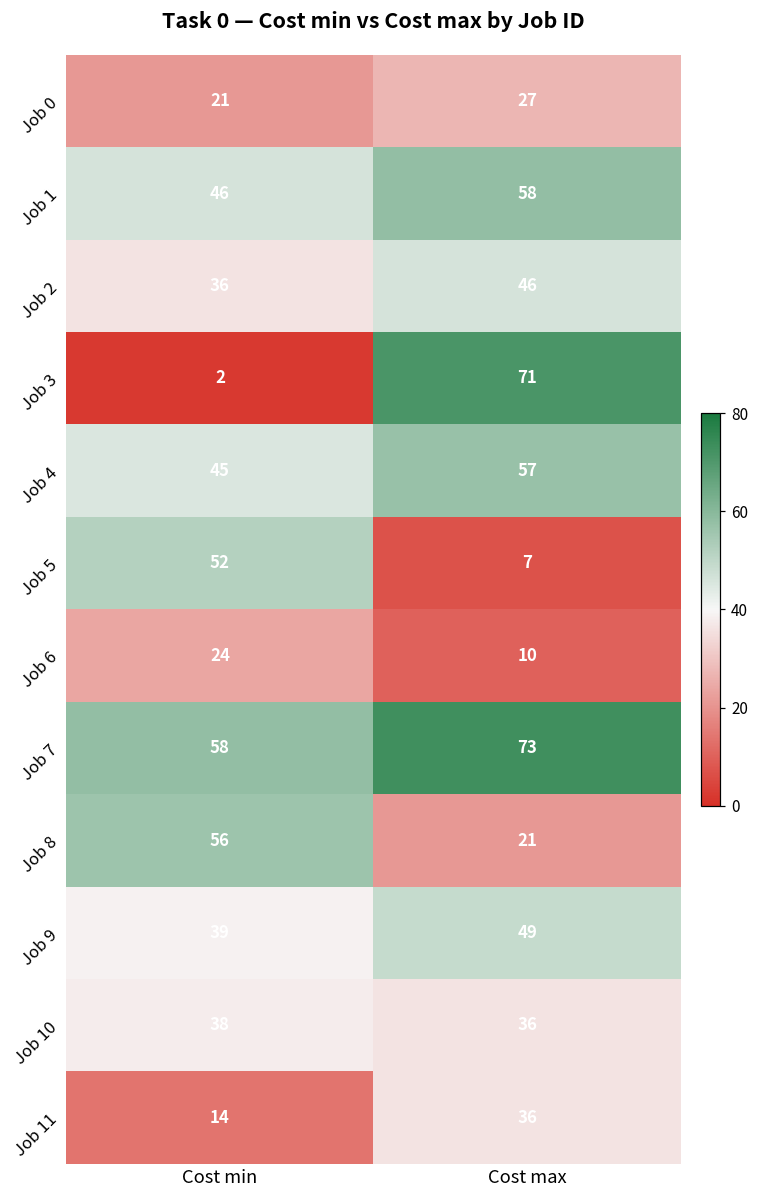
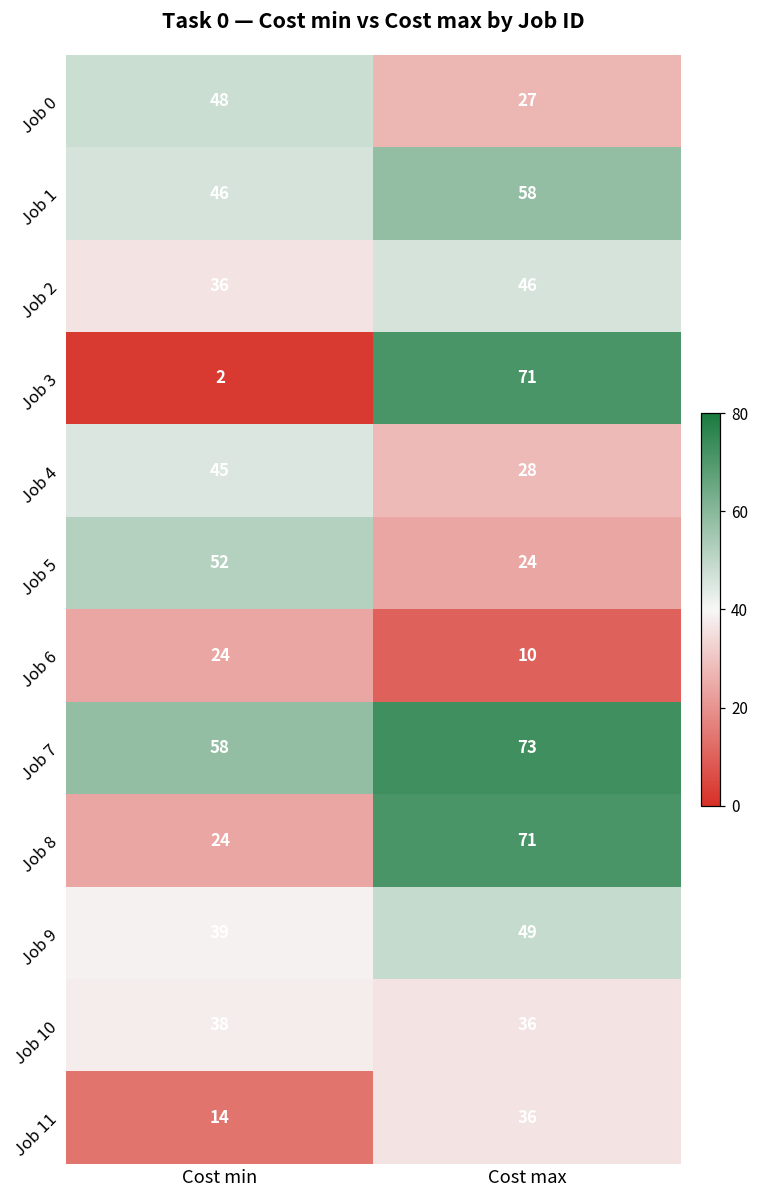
  {
    "Job 0": {
-     "Cost min": 21,
+     "Cost min": 48,
      "Cost max": 27
    },
    "Job 1": {
      "Cost max": 58
    },
    "Job 3": {
      "Cost min": 2,
      "Cost max": 71
    },
    "Job 4": {
-     "Cost max": 57
+     "Cost max": 28
    },
    "Job 5": {
      "Cost min": 52,
-     "Cost max": 7
+     "Cost max": 24
    },
    "Job 6": {
      "Cost min": 24,
      "Cost max": 10
    },
    "Job 7": {
      "Cost min": 58,
      "Cost max": 73
    },
    "Job 8": {
-     "Cost min": 56,
-     "Cost max": 21
+     "Cost min": 24,
+     "Cost max": 71
    },
    "Job 9": {
      "Cost max": 49
    },
    "Job 11": {
      "Cost min": 14
    }
  }
